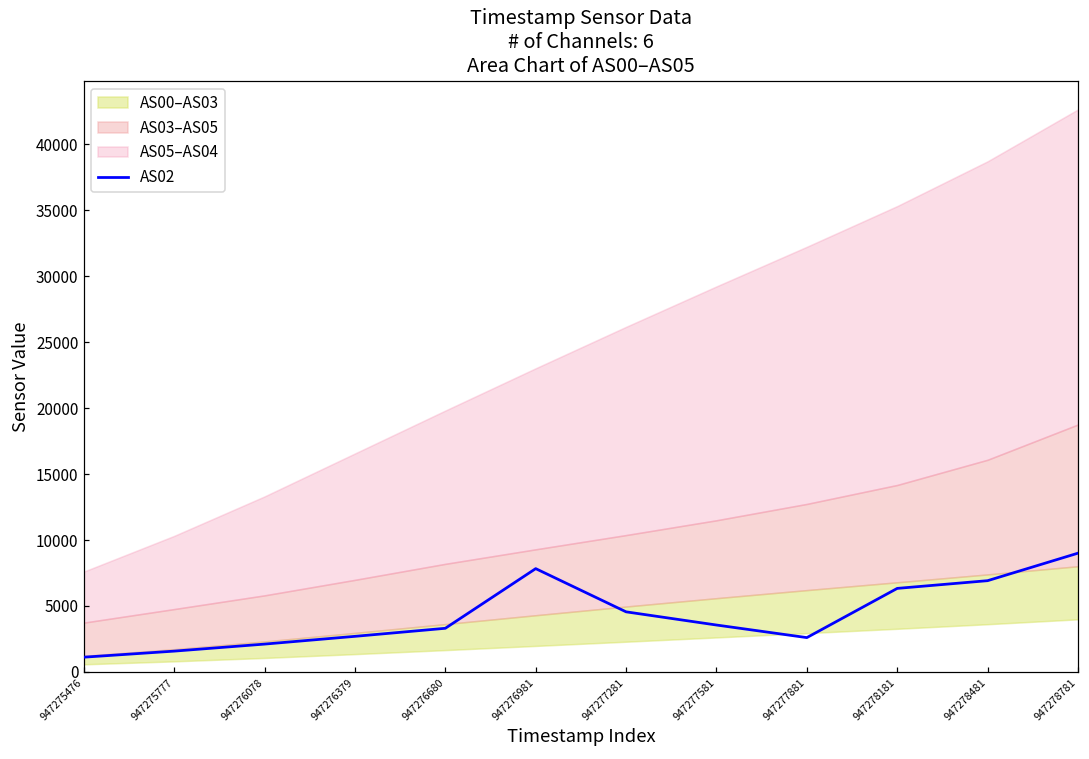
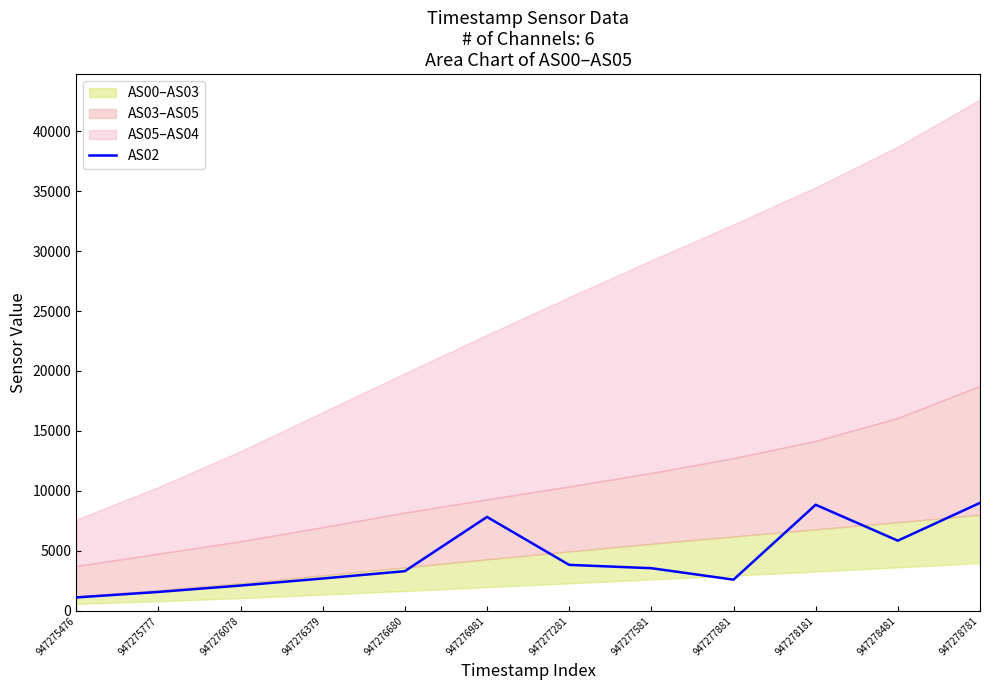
  {
    "AS02": {
      "947276379": 2700,
      "947276680": 3300,
      "947276981": 7800,
-     "947277281": 4600,
+     "947277281": 3800,
      "947277581": 3600,
      "947277881": 2600,
-     "947278181": 6300,
-     "947278481": 6900,
+     "947278181": 8800,
+     "947278481": 5900,
      "947278781": 9000
    }
  }
